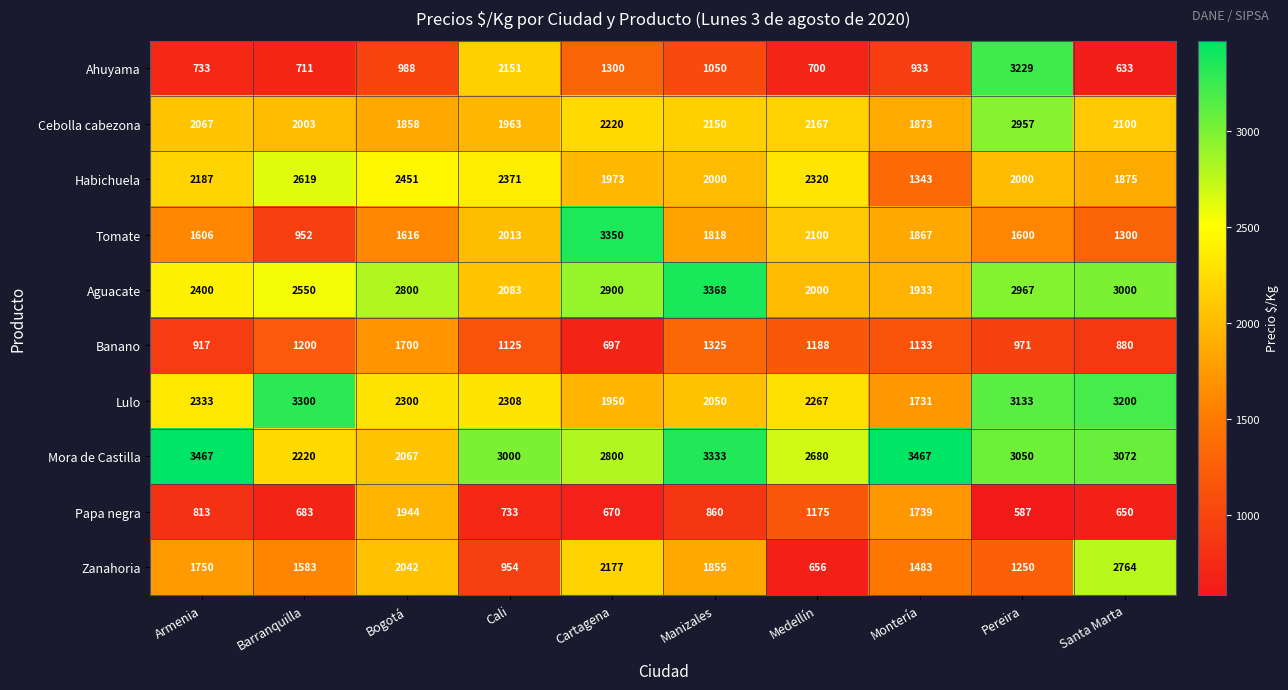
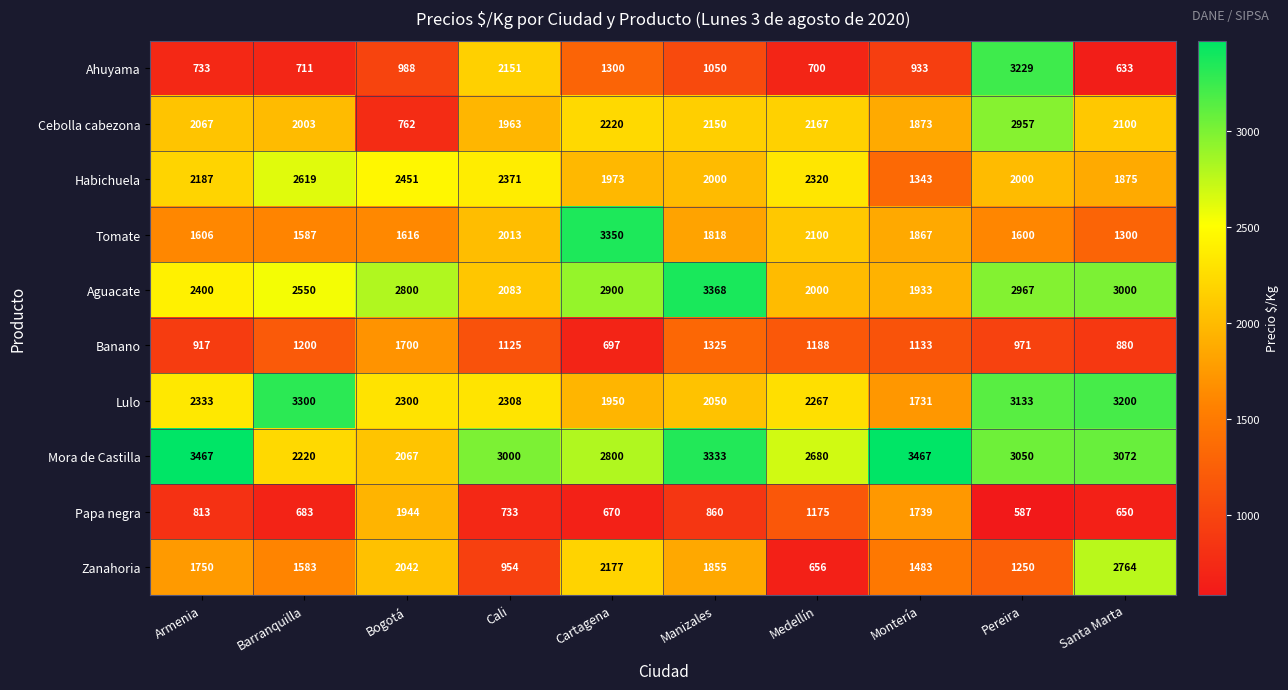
  {
    "Ahuyama": {
      "Armenia": 733,
      "Barranquilla": 711,
      "Bogotá": 988,
      "Cali": 2151,
      "Cartagena": 1300,
      "Manizales": 1050,
      "Medellín": 700,
      "Montería": 933,
      "Pereira": 3229,
      "Santa Marta": 633
    },
    "Cebolla cabezona": {
      "Armenia": 2067,
      "Barranquilla": 2003,
-     "Bogotá": 1858,
+     "Bogotá": 762,
      "Cali": 1963,
      "Cartagena": 2220,
      "Manizales": 2150,
      "Medellín": 2167,
      "Montería": 1873,
      "Pereira": 2957,
      "Santa Marta": 2100
    },
    "Habichuela": {
      "Armenia": 2187,
      "Barranquilla": 2619,
      "Bogotá": 2451,
      "Cali": 2371,
      "Cartagena": 1973,
      "Manizales": 2000,
      "Medellín": 2320,
      "Montería": 1343,
      "Pereira": 2000,
      "Santa Marta": 1875
    },
    "Tomate": {
      "Armenia": 1606,
-     "Barranquilla": 952,
+     "Barranquilla": 1587,
      "Bogotá": 1616,
      "Cali": 2013,
      "Cartagena": 3350,
      "Manizales": 1818,
      "Medellín": 2100,
      "Montería": 1867,
      "Pereira": 1600,
      "Santa Marta": 1300
    },
    "Aguacate": {
      "Armenia": 2400,
      "Barranquilla": 2550,
      "Bogotá": 2800,
      "Cali": 2083,
      "Cartagena": 2900,
      "Manizales": 3368,
      "Medellín": 2000,
      "Montería": 1933,
      "Pereira": 2967,
      "Santa Marta": 3000
    },
    "Banano": {
      "Armenia": 917,
      "Barranquilla": 1200,
      "Bogotá": 1700,
      "Cali": 1125,
      "Cartagena": 697,
      "Manizales": 1325,
      "Medellín": 1188,
      "Montería": 1133,
      "Pereira": 971,
      "Santa Marta": 880
    },
    "Lulo": {
      "Armenia": 2333,
      "Barranquilla": 3300,
      "Bogotá": 2300,
      "Cali": 2308,
      "Cartagena": 1950,
      "Manizales": 2050,
      "Medellín": 2267,
      "Montería": 1731,
      "Pereira": 3133,
      "Santa Marta": 3200
    },
    "Mora de Castilla": {
      "Armenia": 3467,
      "Barranquilla": 2220,
      "Bogotá": 2067,
      "Cali": 3000,
      "Cartagena": 2800,
      "Manizales": 3333,
      "Medellín": 2680,
      "Montería": 3467,
      "Pereira": 3050,
      "Santa Marta": 3072
    },
    "Papa negra": {
      "Armenia": 813,
      "Barranquilla": 683,
      "Bogotá": 1944,
      "Cali": 733,
      "Cartagena": 670,
      "Manizales": 860,
      "Medellín": 1175,
      "Montería": 1739,
      "Pereira": 587,
      "Santa Marta": 650
    },
    "Zanahoria": {
      "Armenia": 1750,
      "Barranquilla": 1583,
      "Bogotá": 2042,
      "Cali": 954,
      "Cartagena": 2177,
      "Manizales": 1855,
      "Medellín": 656,
      "Montería": 1483,
      "Pereira": 1250,
      "Santa Marta": 2764
    }
  }
